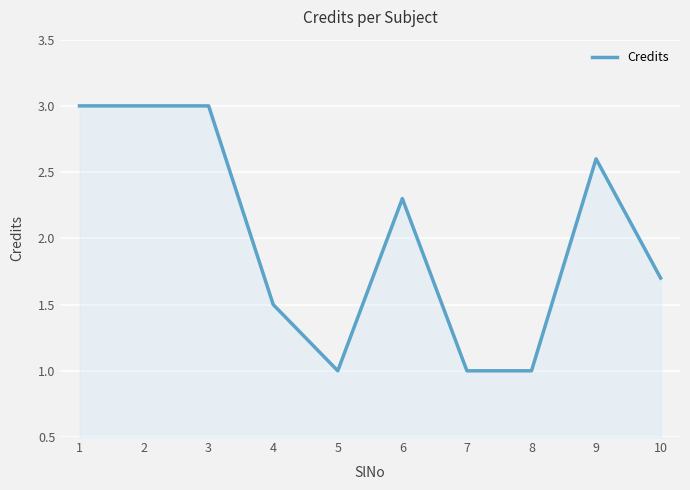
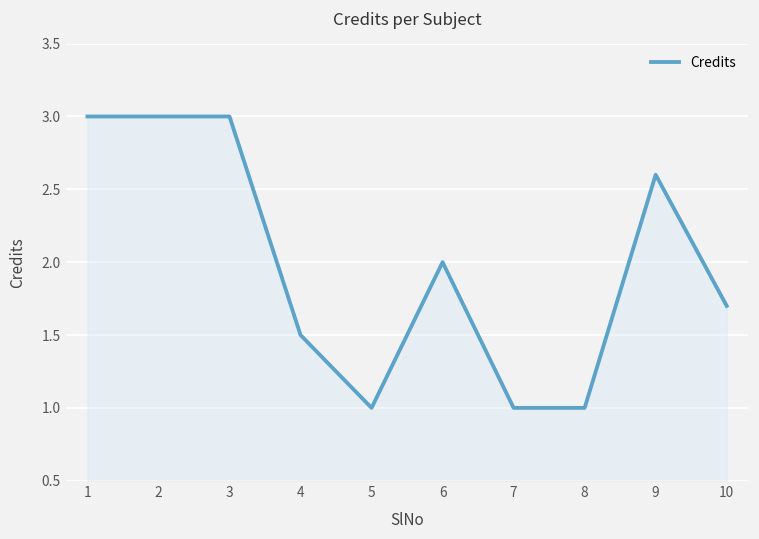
  {
    "1": 3.0,
    "2": 3.0,
    "3": 3.0,
    "4": 1.5,
    "5": 1.0,
-   "6": 2.3,
+   "6": 2.0,
    "7": 1.0,
    "8": 1.0,
    "9": 2.6,
    "10": 1.7
  }
